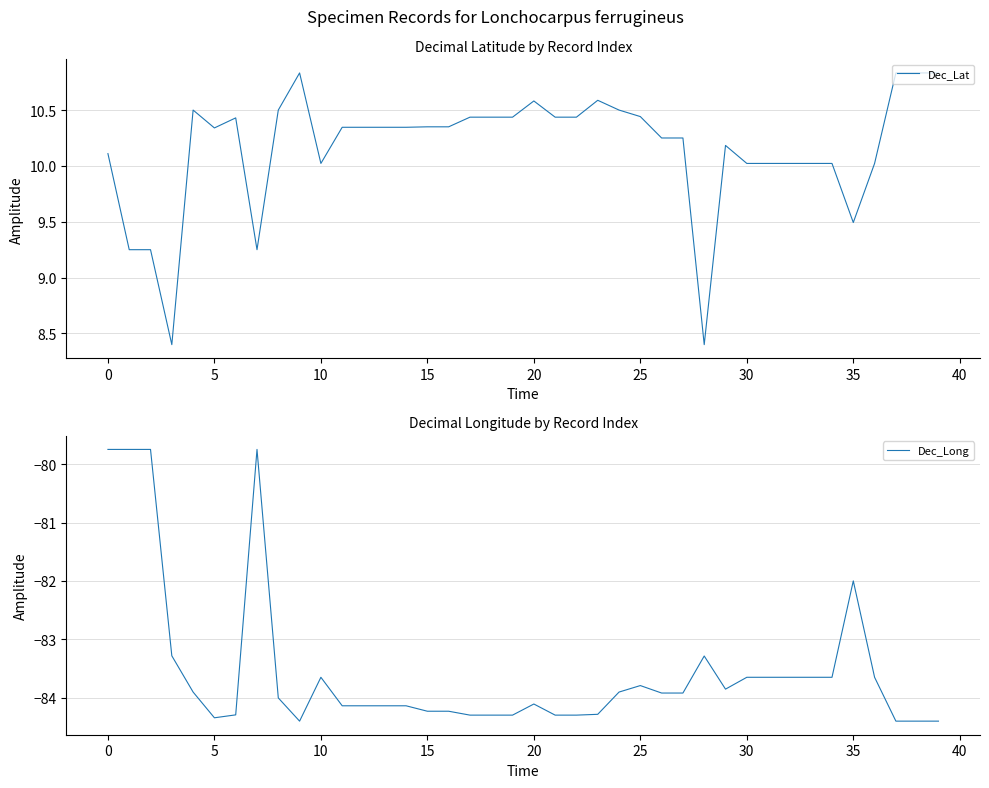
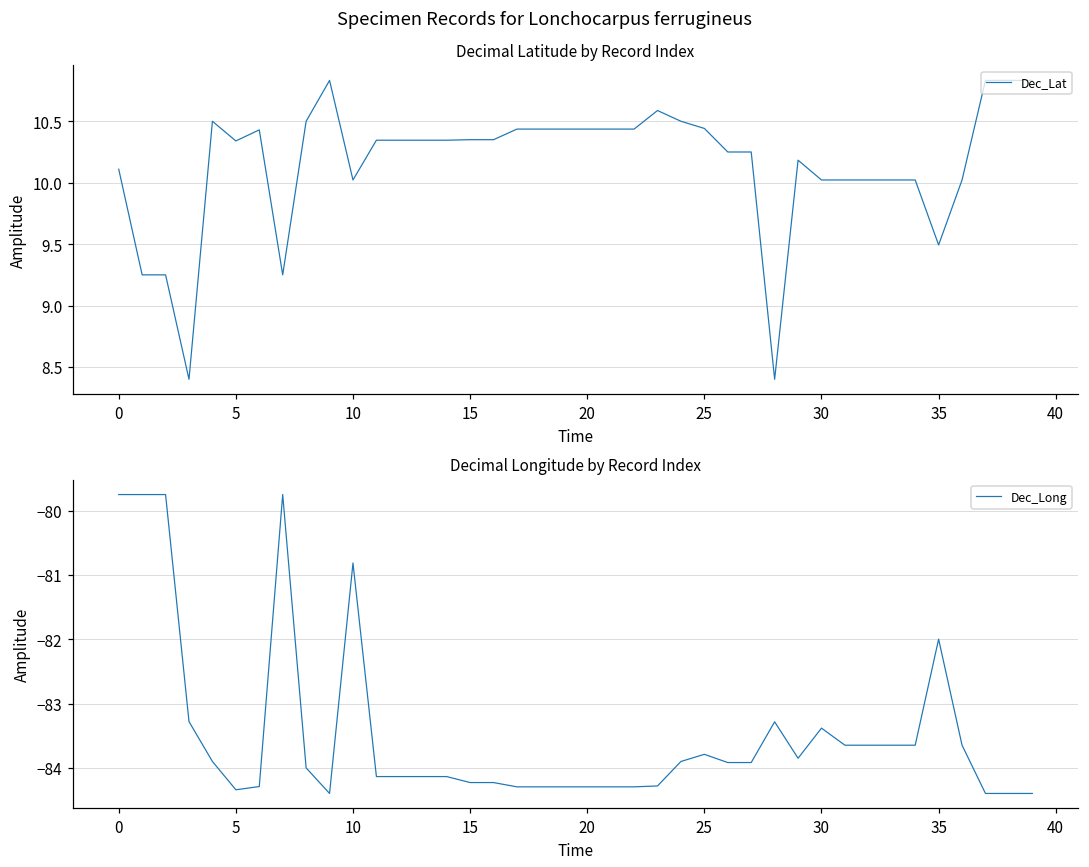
  {
    "Decimal Latitude by Record Index": {
      "0": 10.11,
      "5": 10.34,
      "10": 10.02,
      "15": 10.35,
-     "20": 10.58,
+     "20": 10.44,
      "25": 10.44,
      "30": 10.02,
      "35": 9.49
    },
    "Decimal Longitude by Record Index": {
      "0": -79.8,
      "5": -84.3,
-     "10": -83.6,
+     "10": -80.8,
      "15": -84.2,
-     "20": -84.1,
+     "20": -84.3,
      "25": -83.8,
-     "30": -83.6,
+     "30": -83.4,
      "35": -82.0
    }
  }
